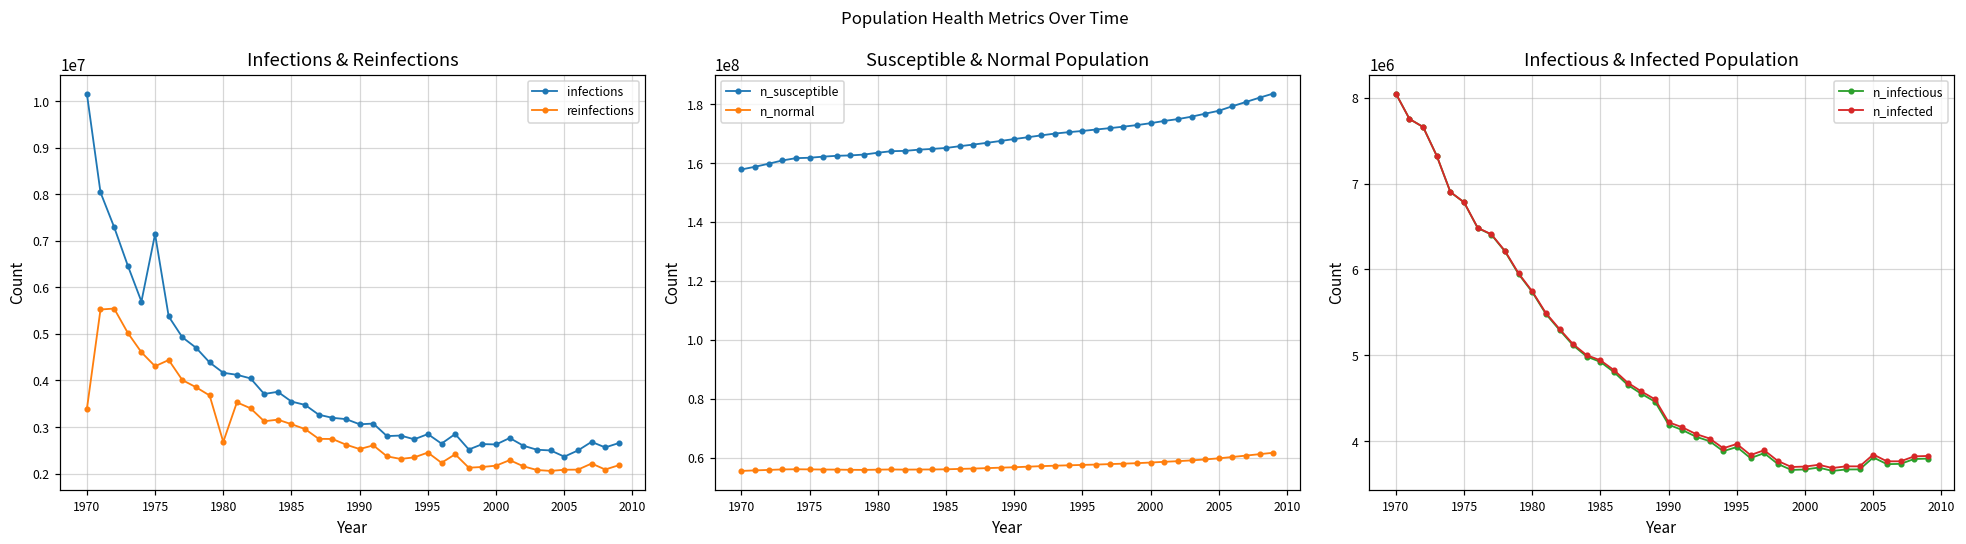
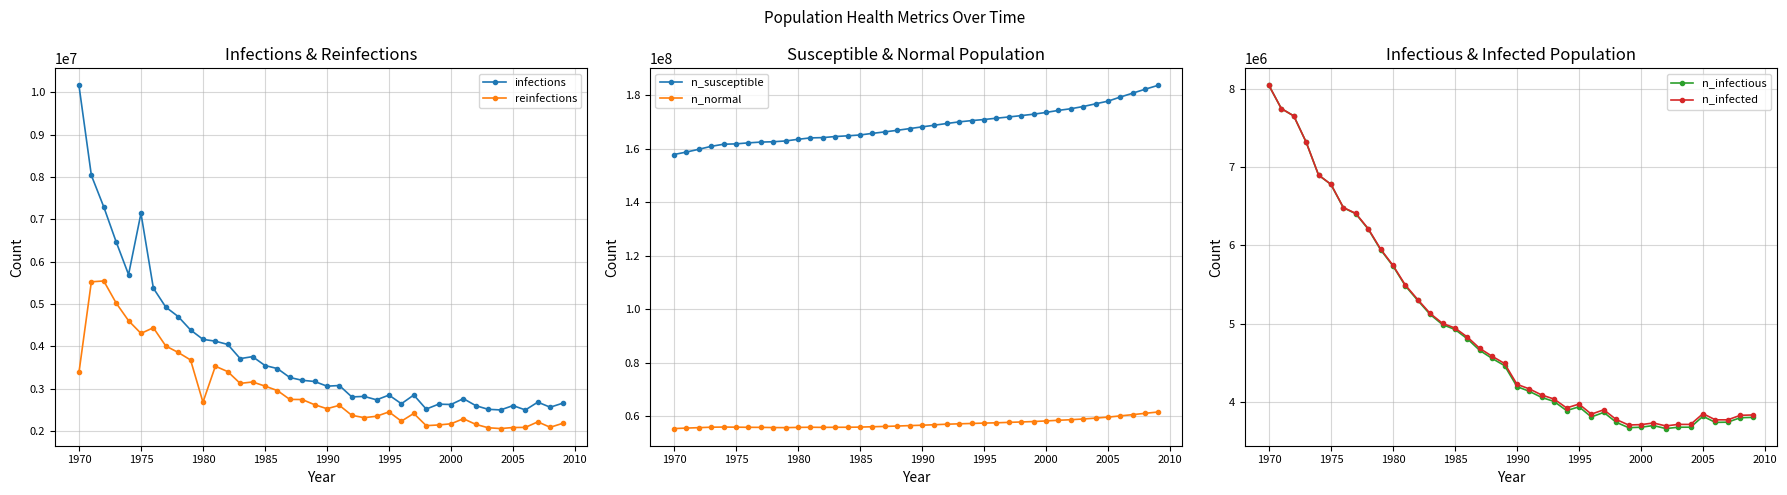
  {
    "Infections & Reinfections": {
      "infections": {
        "1970": 10200000,
        "1975": 7100000,
        "1980": 4200000,
        "1985": 3500000,
        "1990": 3100000,
        "1995": 2800000,
        "2000": 2600000,
-       "2005": 2400000
+       "2005": 2600000
      },
      "reinfections": {
        "1970": 3400000,
        "1975": 4300000,
        "1980": 2700000,
        "1985": 3100000,
        "1990": 2500000,
        "1995": 2500000,
        "2000": 2200000,
        "2005": 2100000
      }
    },
    "Susceptible & Normal Population": {
      "n_susceptible": {
        "1970": 158000000,
        "1975": 162000000,
        "1980": 163000000,
        "1985": 165000000,
        "1990": 168000000,
        "1995": 171000000,
        "2000": 174000000,
        "2005": 178000000
      },
      "n_normal": {
        "1970": 55000000,
        "1975": 56000000,
        "1980": 56000000,
        "1985": 56000000,
        "1990": 57000000,
        "1995": 58000000,
        "2000": 58000000,
        "2005": 60000000
      }
    },
    "Infectious & Infected Population": {
      "n_infectious": {
        "1995": 3900000,
        "2000": 3700000,
        "2005": 3800000
      },
      "n_infected": {
        "1995": 4000000,
        "2000": 3700000,
        "2005": 3800000
      }
    }
  }
